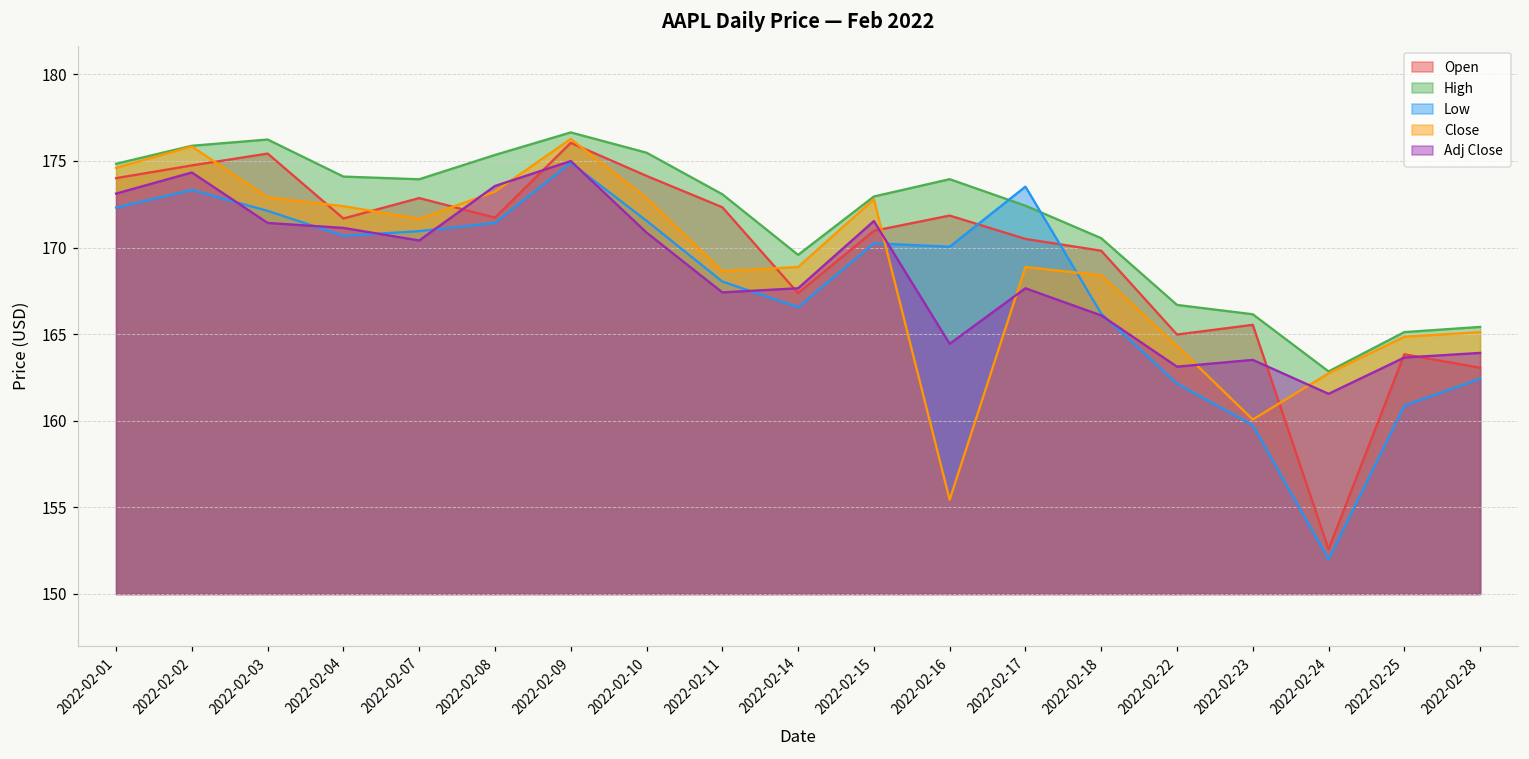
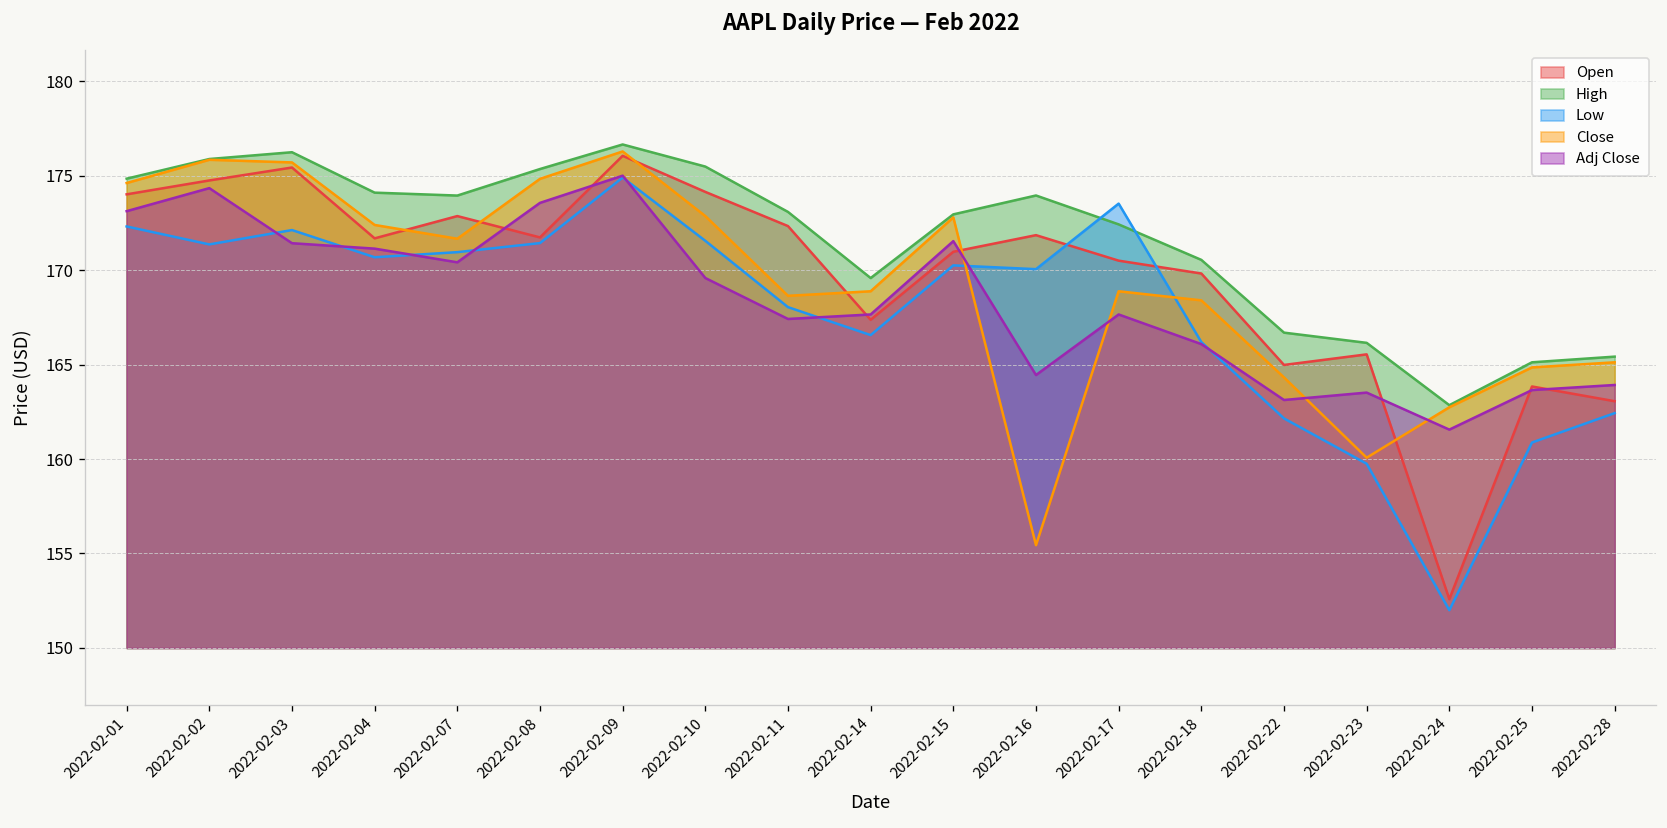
  {
    "Open": {
      "2022-02-01": 174.0,
      "2022-02-02": 174.7,
      "2022-02-03": 175.4,
      "2022-02-04": 171.7,
      "2022-02-07": 172.9,
      "2022-02-08": 171.7,
      "2022-02-09": 176.1,
      "2022-02-10": 174.1,
      "2022-02-11": 172.3,
      "2022-02-14": 167.4,
      "2022-02-15": 171.0,
      "2022-02-16": 171.9,
      "2022-02-17": 170.5,
      "2022-02-18": 169.8,
      "2022-02-22": 165.0,
      "2022-02-23": 165.5,
      "2022-02-24": 152.6,
      "2022-02-25": 163.8,
      "2022-02-28": 163.1
    },
    "High": {
      "2022-02-01": 174.8,
      "2022-02-03": 176.2,
      "2022-02-04": 174.1,
      "2022-02-07": 173.9,
      "2022-02-08": 175.4,
      "2022-02-09": 176.7,
      "2022-02-10": 175.5,
      "2022-02-11": 173.1,
      "2022-02-14": 169.6,
      "2022-02-15": 173.0,
      "2022-02-16": 174.0,
      "2022-02-17": 172.4,
      "2022-02-18": 170.5,
      "2022-02-22": 166.7,
      "2022-02-23": 166.2,
      "2022-02-25": 165.1,
      "2022-02-28": 165.4
    },
    "Low": {
      "2022-02-01": 172.3,
-     "2022-02-02": 173.3,
+     "2022-02-02": 171.4,
      "2022-02-03": 172.1,
      "2022-02-04": 170.7,
      "2022-02-07": 171.0,
      "2022-02-08": 171.4,
      "2022-02-10": 171.6,
      "2022-02-11": 168.0,
      "2022-02-14": 166.6,
      "2022-02-15": 170.3,
      "2022-02-16": 170.1,
      "2022-02-17": 173.5,
      "2022-02-22": 162.2,
      "2022-02-23": 159.8,
      "2022-02-24": 152.0,
      "2022-02-25": 160.9,
      "2022-02-28": 162.4
    },
    "Close": {
      "2022-02-01": 174.6,
-     "2022-02-03": 172.9,
+     "2022-02-03": 175.7,
      "2022-02-04": 172.4,
      "2022-02-07": 171.7,
-     "2022-02-08": 173.2,
+     "2022-02-08": 174.8,
      "2022-02-09": 176.3,
      "2022-02-10": 172.9,
      "2022-02-11": 168.6,
      "2022-02-14": 168.9,
      "2022-02-15": 172.8,
      "2022-02-16": 155.4,
      "2022-02-17": 168.9,
      "2022-02-18": 168.4,
      "2022-02-22": 164.3,
      "2022-02-23": 160.1,
      "2022-02-25": 164.9,
      "2022-02-28": 165.1
    },
    "Adj Close": {
      "2022-02-01": 173.1,
      "2022-02-02": 174.3,
      "2022-02-03": 171.4,
      "2022-02-04": 171.1,
      "2022-02-07": 170.4,
      "2022-02-08": 173.6,
-     "2022-02-10": 170.9,
+     "2022-02-10": 169.6,
      "2022-02-11": 167.4,
      "2022-02-14": 167.7,
      "2022-02-15": 171.5,
      "2022-02-16": 164.4,
      "2022-02-17": 167.7,
      "2022-02-22": 163.1,
      "2022-02-23": 163.5,
      "2022-02-24": 161.6,
      "2022-02-25": 163.7,
      "2022-02-28": 163.9
    }
  }
